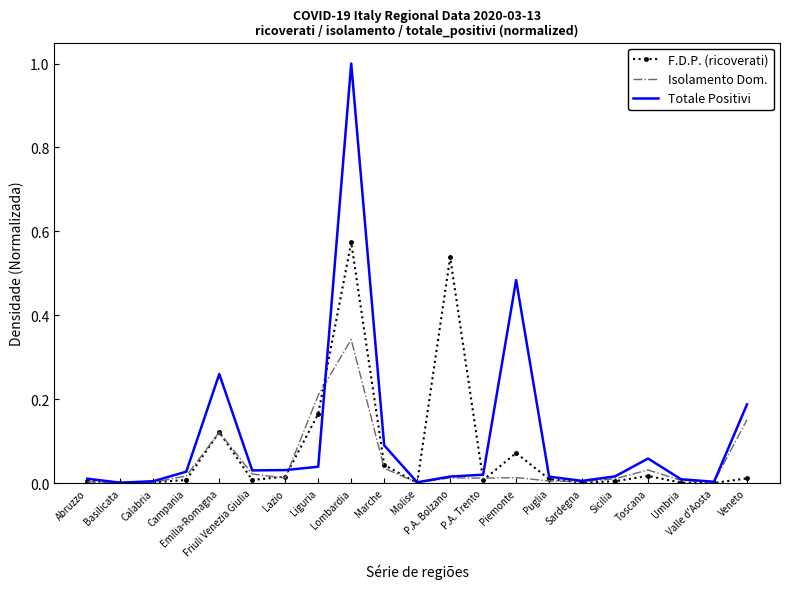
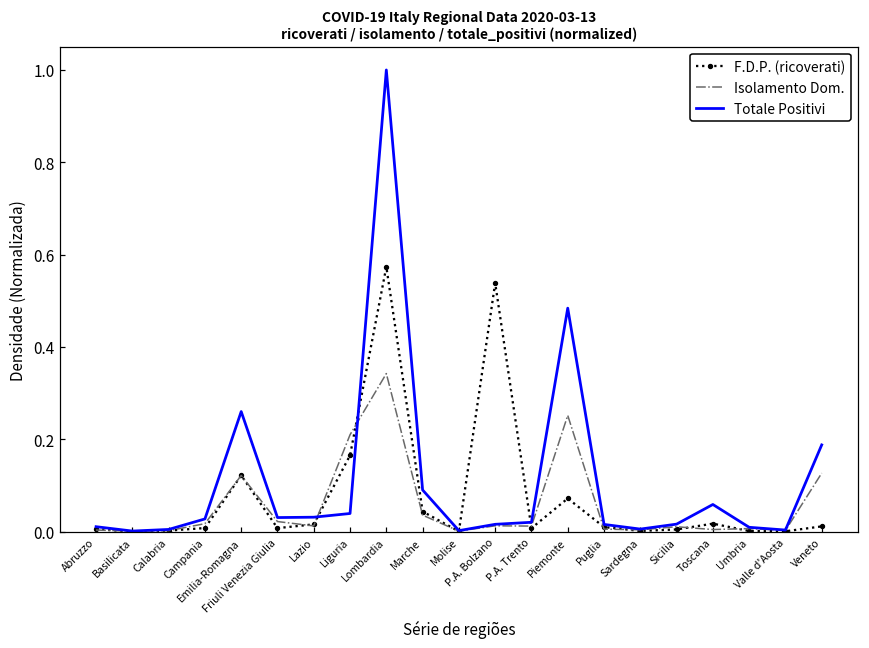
  {
    "F.D.P. (ricoverati)": {
      "Campania": 0.01,
      "Friuli Venezia Giulia": 0.01,
      "Liguria": 0.17,
      "Lombardia": 0.57,
      "Marche": 0.04,
      "P.A. Bolzano": 0.54,
      "Piemonte": 0.07,
      "Toscana": 0.02,
      "Veneto": 0.01
    },
    "Isolamento Dom.": {
      "Campania": 0.02,
      "Friuli Venezia Giulia": 0.02,
      "Liguria": 0.21,
      "Lombardia": 0.34,
      "Marche": 0.04,
-     "Piemonte": 0.01,
-     "Toscana": 0.03,
-     "Veneto": 0.15
+     "Piemonte": 0.25,
+     "Toscana": 0.00,
+     "Veneto": 0.13
    },
    "Totale Positivi": {
      "Campania": 0.03,
      "Emilia-Romagna": 0.26,
      "Friuli Venezia Giulia": 0.03,
      "Lazio": 0.03,
      "Liguria": 0.04,
      "Lombardia": 1.00,
      "Marche": 0.09,
      "P.A. Trento": 0.02,
      "Piemonte": 0.48,
      "Toscana": 0.06,
      "Veneto": 0.19
    }
  }
